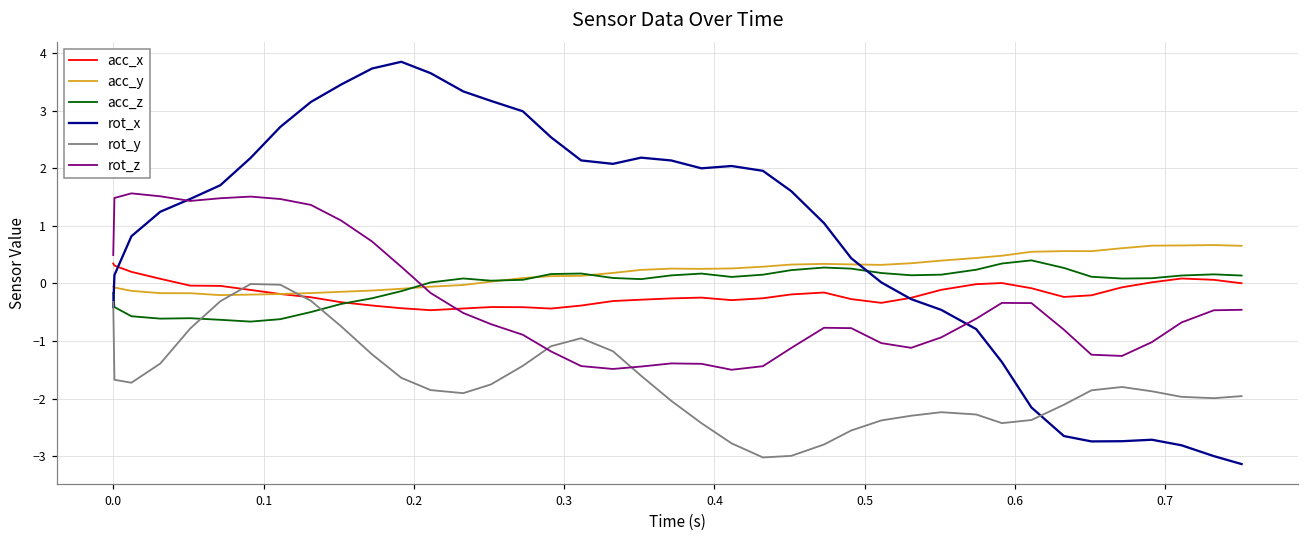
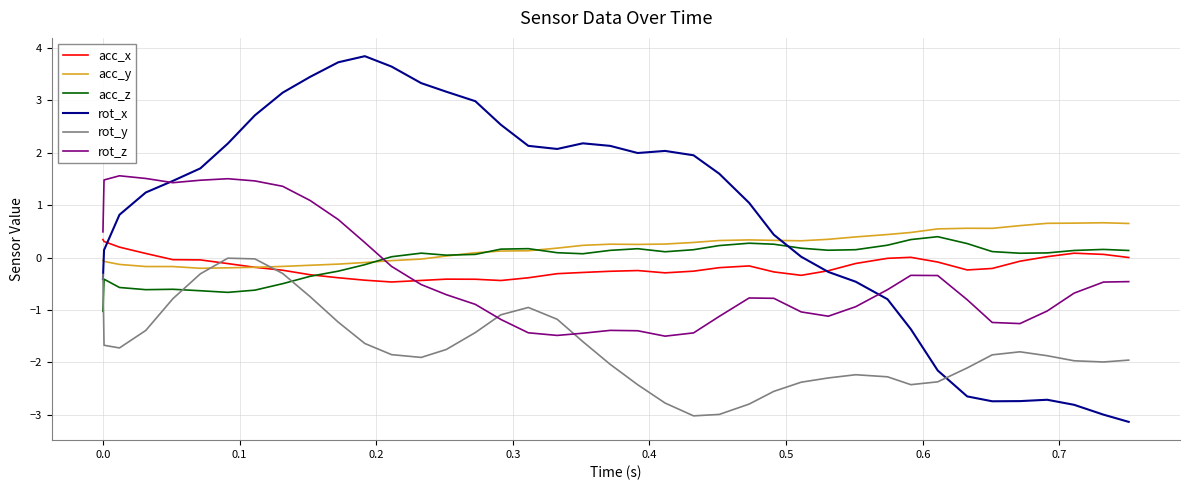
  {
    "acc_x": {
      "0.0": 0.3
    },
    "acc_y": {
      "0.0": -0.1
    },
    "acc_z": {
-     "0.0": -0.2
+     "0.0": -1.0
    },
    "rot_y": {
      "0.0": -0.3
    },
    "rot_z": {
      "0.0": 0.5
    }
  }
